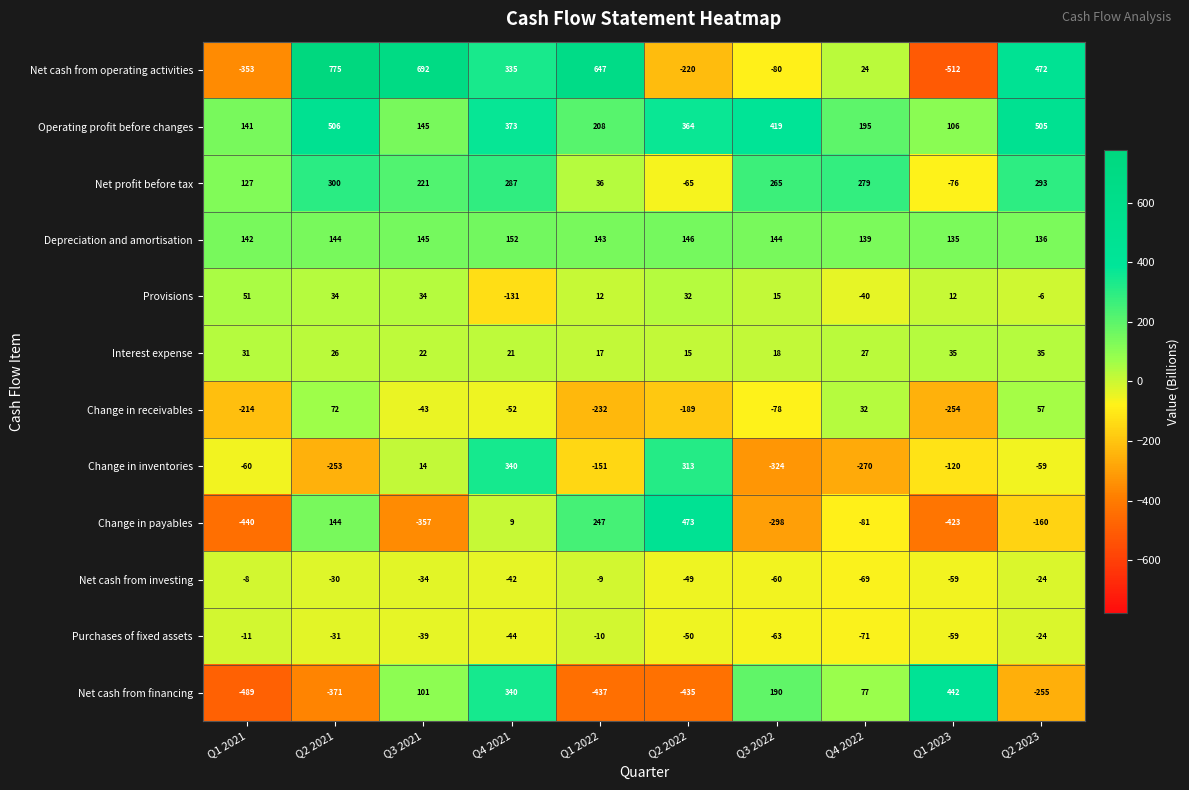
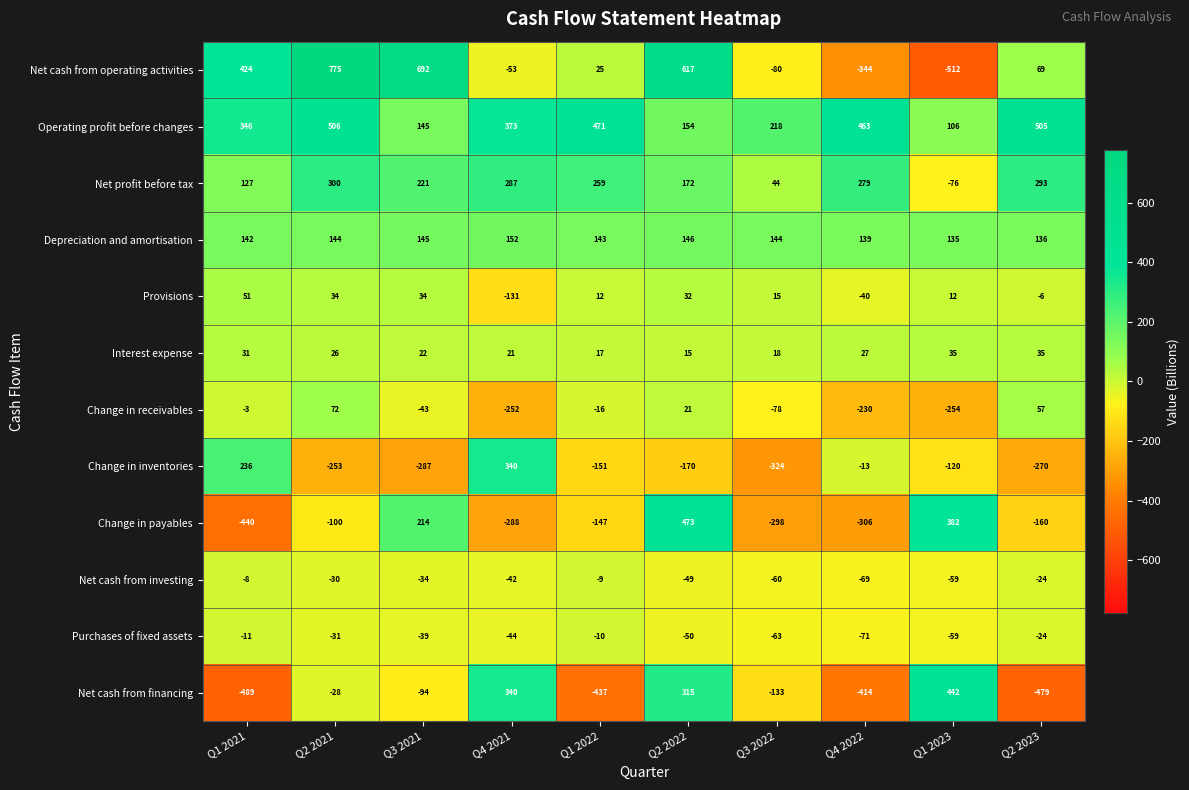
  {
    "Net cash from operating activities": {
-     "Q1 2021": -353,
+     "Q1 2021": 424,
      "Q2 2021": 775,
      "Q3 2021": 692,
-     "Q4 2021": 335,
-     "Q1 2022": 647,
-     "Q2 2022": -220,
+     "Q4 2021": -53,
+     "Q1 2022": 25,
+     "Q2 2022": 617,
      "Q3 2022": -80,
-     "Q4 2022": 24,
+     "Q4 2022": -344,
      "Q1 2023": -512,
-     "Q2 2023": 472
+     "Q2 2023": 69
    },
    "Operating profit before changes": {
-     "Q1 2021": 141,
+     "Q1 2021": 346,
      "Q2 2021": 506,
      "Q3 2021": 145,
      "Q4 2021": 373,
-     "Q1 2022": 208,
-     "Q2 2022": 364,
-     "Q3 2022": 419,
-     "Q4 2022": 195,
+     "Q1 2022": 471,
+     "Q2 2022": 154,
+     "Q3 2022": 218,
+     "Q4 2022": 463,
      "Q1 2023": 106,
      "Q2 2023": 505
    },
    "Net profit before tax": {
      "Q1 2021": 127,
      "Q2 2021": 300,
      "Q3 2021": 221,
      "Q4 2021": 287,
-     "Q1 2022": 36,
-     "Q2 2022": -65,
-     "Q3 2022": 265,
+     "Q1 2022": 259,
+     "Q2 2022": 172,
+     "Q3 2022": 44,
      "Q4 2022": 279,
      "Q1 2023": -76,
      "Q2 2023": 293
    },
    "Depreciation and amortisation": {
      "Q1 2021": 142,
      "Q2 2021": 144,
      "Q3 2021": 145,
      "Q4 2021": 152,
      "Q1 2022": 143,
      "Q2 2022": 146,
      "Q3 2022": 144,
      "Q4 2022": 139,
      "Q1 2023": 135,
      "Q2 2023": 136
    },
    "Provisions": {
      "Q1 2021": 51,
      "Q2 2021": 34,
      "Q3 2021": 34,
      "Q4 2021": -131,
      "Q1 2022": 12,
      "Q2 2022": 32,
      "Q3 2022": 15,
      "Q4 2022": -40,
      "Q1 2023": 12,
      "Q2 2023": -6
    },
    "Interest expense": {
      "Q1 2021": 31,
      "Q2 2021": 26,
      "Q3 2021": 22,
      "Q4 2021": 21,
      "Q1 2022": 17,
      "Q2 2022": 15,
      "Q3 2022": 18,
      "Q4 2022": 27,
      "Q1 2023": 35,
      "Q2 2023": 35
    },
    "Change in receivables": {
-     "Q1 2021": -214,
+     "Q1 2021": -3,
      "Q2 2021": 72,
      "Q3 2021": -43,
-     "Q4 2021": -52,
-     "Q1 2022": -232,
-     "Q2 2022": -189,
+     "Q4 2021": -252,
+     "Q1 2022": -16,
+     "Q2 2022": 21,
      "Q3 2022": -78,
-     "Q4 2022": 32,
+     "Q4 2022": -230,
      "Q1 2023": -254,
      "Q2 2023": 57
    },
    "Change in inventories": {
-     "Q1 2021": -60,
+     "Q1 2021": 236,
      "Q2 2021": -253,
-     "Q3 2021": 14,
+     "Q3 2021": -287,
      "Q4 2021": 340,
      "Q1 2022": -151,
-     "Q2 2022": 313,
+     "Q2 2022": -170,
      "Q3 2022": -324,
-     "Q4 2022": -270,
+     "Q4 2022": -13,
      "Q1 2023": -120,
-     "Q2 2023": -59
+     "Q2 2023": -270
    },
    "Change in payables": {
      "Q1 2021": -440,
-     "Q2 2021": 144,
-     "Q3 2021": -357,
-     "Q4 2021": 9,
-     "Q1 2022": 247,
+     "Q2 2021": -100,
+     "Q3 2021": 214,
+     "Q4 2021": -288,
+     "Q1 2022": -147,
      "Q2 2022": 473,
      "Q3 2022": -298,
-     "Q4 2022": -81,
-     "Q1 2023": -423,
+     "Q4 2022": -306,
+     "Q1 2023": 382,
      "Q2 2023": -160
    },
    "Net cash from investing": {
      "Q1 2021": -8,
      "Q2 2021": -30,
      "Q3 2021": -34,
      "Q4 2021": -42,
      "Q1 2022": -9,
      "Q2 2022": -49,
      "Q3 2022": -60,
      "Q4 2022": -69,
      "Q1 2023": -59,
      "Q2 2023": -24
    },
    "Purchases of fixed assets": {
      "Q1 2021": -11,
      "Q2 2021": -31,
      "Q3 2021": -39,
      "Q4 2021": -44,
      "Q1 2022": -10,
      "Q2 2022": -50,
      "Q3 2022": -63,
      "Q4 2022": -71,
      "Q1 2023": -59,
      "Q2 2023": -24
    },
    "Net cash from financing": {
      "Q1 2021": -489,
-     "Q2 2021": -371,
-     "Q3 2021": 101,
+     "Q2 2021": -28,
+     "Q3 2021": -94,
      "Q4 2021": 340,
      "Q1 2022": -437,
-     "Q2 2022": -435,
-     "Q3 2022": 190,
-     "Q4 2022": 77,
+     "Q2 2022": 315,
+     "Q3 2022": -133,
+     "Q4 2022": -414,
      "Q1 2023": 442,
-     "Q2 2023": -255
+     "Q2 2023": -479
    }
  }
